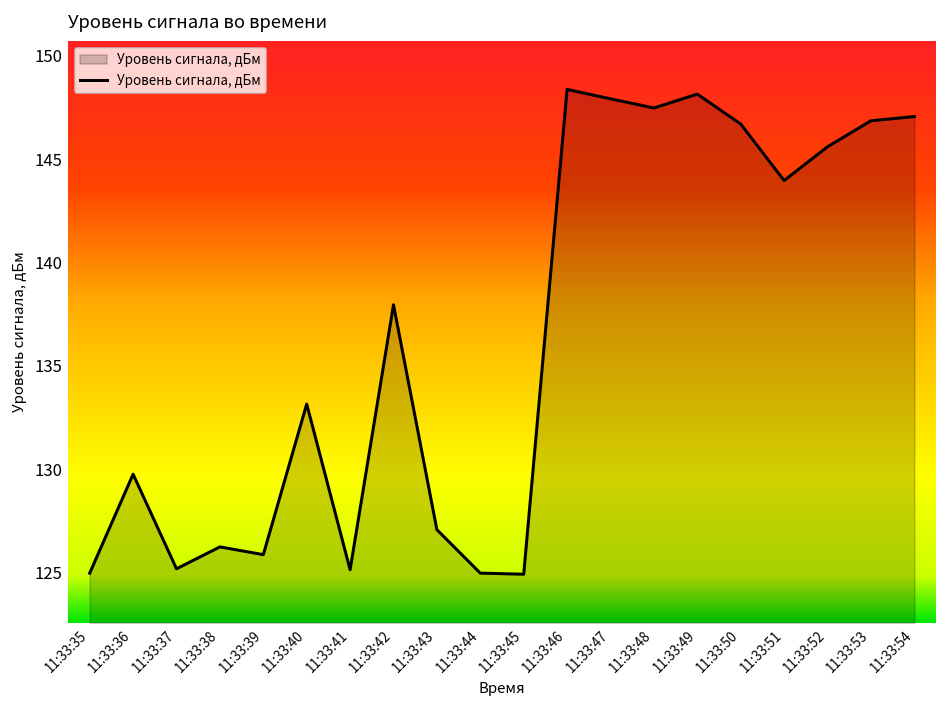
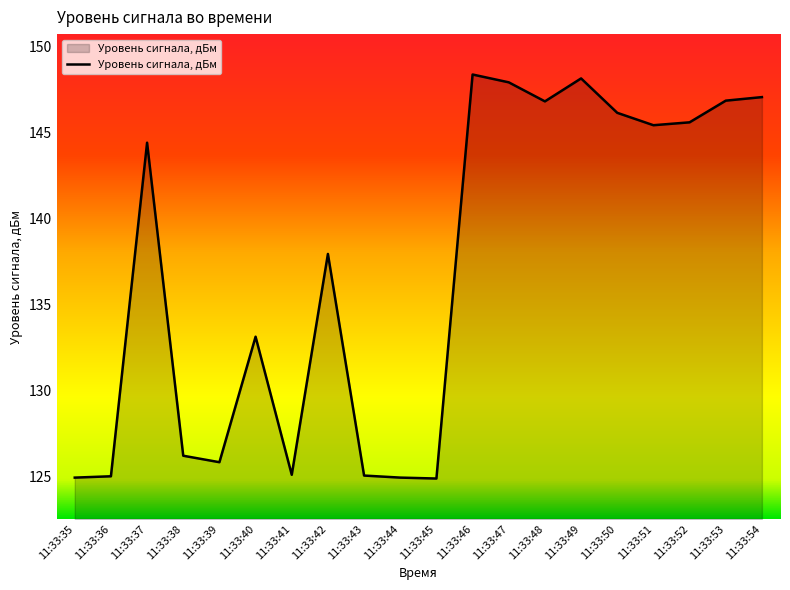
  {
    "11:33:35": 125.0,
-   "11:33:36": 129.8,
-   "11:33:37": 125.2,
+   "11:33:36": 125.0,
+   "11:33:37": 144.4,
    "11:33:38": 126.2,
    "11:33:39": 125.9,
    "11:33:40": 133.1,
    "11:33:41": 125.1,
    "11:33:42": 138.0,
-   "11:33:43": 127.1,
+   "11:33:43": 125.1,
    "11:33:44": 125.0,
    "11:33:45": 124.9,
    "11:33:46": 148.4,
    "11:33:47": 147.9,
-   "11:33:48": 147.5,
+   "11:33:48": 146.8,
    "11:33:49": 148.2,
-   "11:33:50": 146.7,
-   "11:33:51": 144.0,
+   "11:33:50": 146.2,
+   "11:33:51": 145.4,
    "11:33:52": 145.6,
    "11:33:53": 146.9,
    "11:33:54": 147.1
  }
